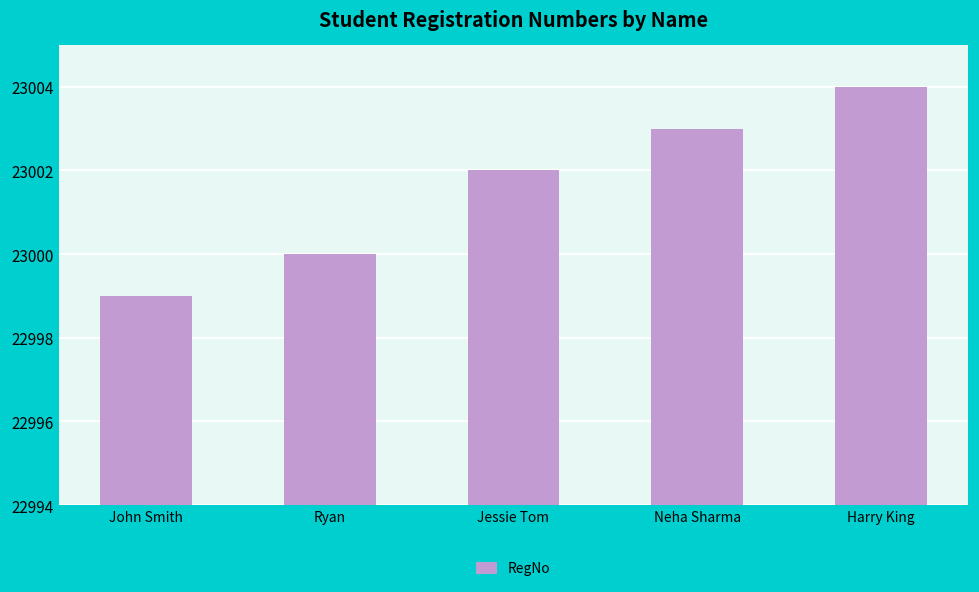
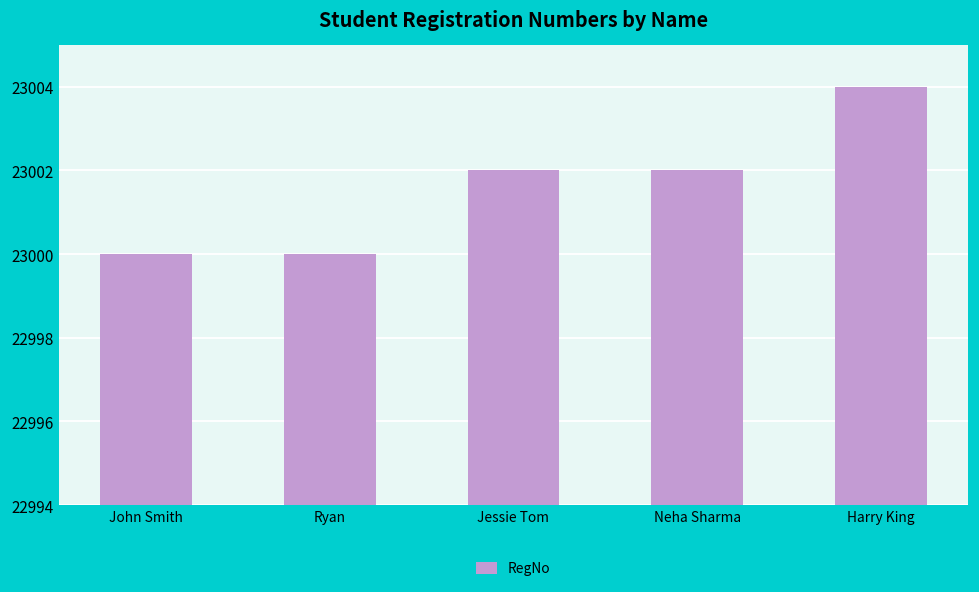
  {
-   "John Smith": 22999,
+   "John Smith": 23000,
    "Ryan": 23000,
    "Jessie Tom": 23002,
-   "Neha Sharma": 23003,
+   "Neha Sharma": 23002,
    "Harry King": 23004
  }
